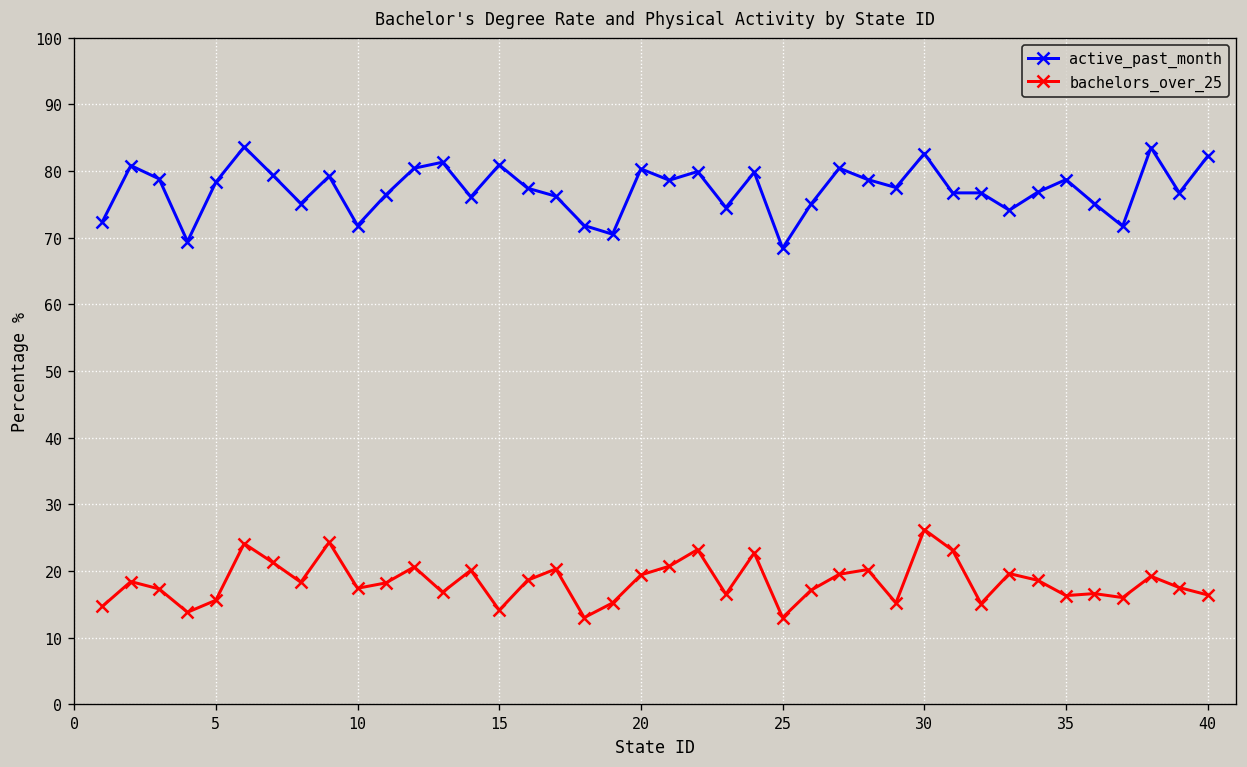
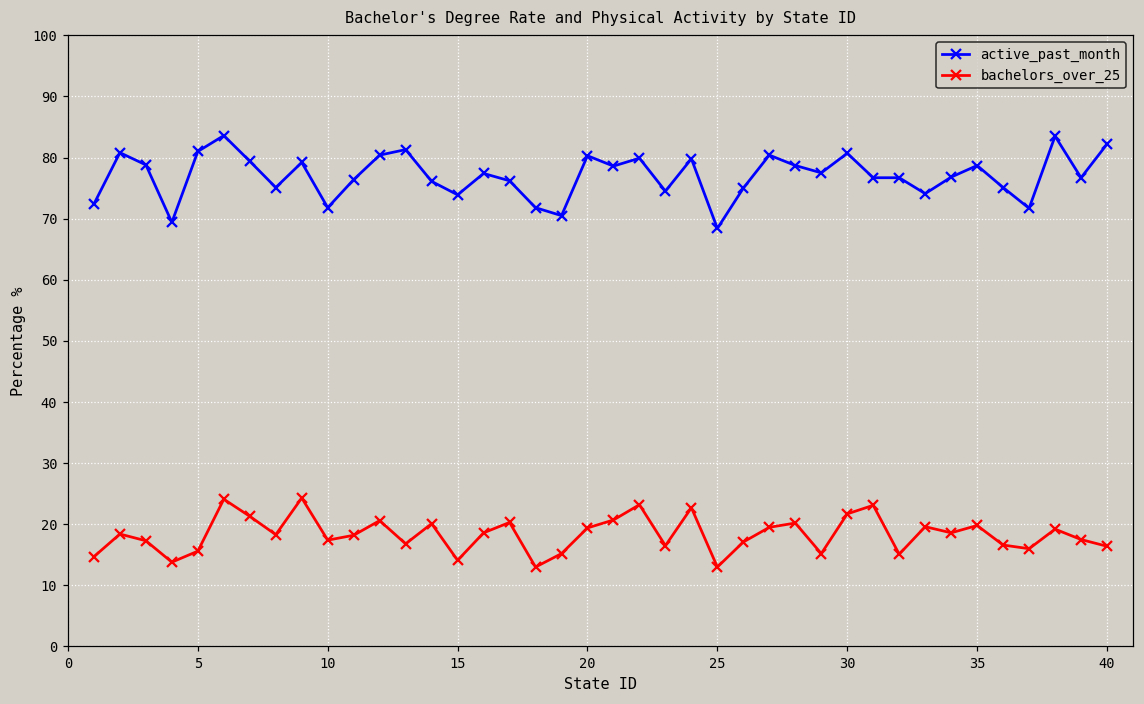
  {
    "active_past_month": {
-     "5": 78,
+     "5": 81,
      "10": 72,
-     "15": 81,
+     "15": 74,
      "20": 80,
      "25": 68,
-     "30": 83,
+     "30": 81,
      "35": 79,
      "40": 82
    },
    "bachelors_over_25": {
      "5": 16,
      "10": 17,
      "15": 14,
      "20": 19,
      "25": 13,
-     "30": 26,
-     "35": 16,
+     "30": 22,
+     "35": 20,
      "40": 16
    }
  }
